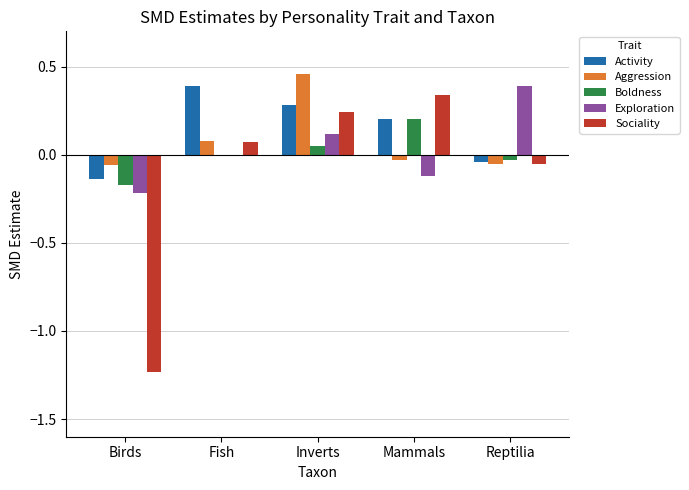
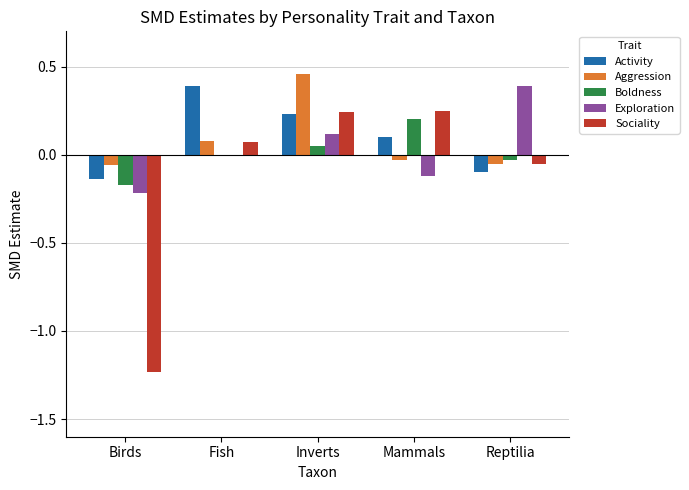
  {
    "Activity": {
      "Birds": -0.14,
      "Fish": 0.39,
-     "Inverts": 0.28,
-     "Mammals": 0.2,
-     "Reptilia": -0.04
+     "Inverts": 0.23,
+     "Mammals": 0.1,
+     "Reptilia": -0.10
    },
    "Aggression": {
      "Birds": -0.06,
      "Fish": 0.08,
      "Inverts": 0.46,
      "Mammals": -0.03,
      "Reptilia": -0.05
    },
    "Boldness": {
      "Birds": -0.17,
      "Fish": 0.00,
      "Inverts": 0.05,
      "Mammals": 0.20,
      "Reptilia": -0.03
    },
    "Exploration": {
      "Birds": -0.22,
      "Fish": 0.00,
      "Inverts": 0.12,
      "Mammals": -0.12,
      "Reptilia": 0.39
    },
    "Sociality": {
      "Birds": -1.23,
      "Fish": 0.07,
      "Inverts": 0.24,
-     "Mammals": 0.34,
+     "Mammals": 0.25,
      "Reptilia": -0.05
    }
  }
